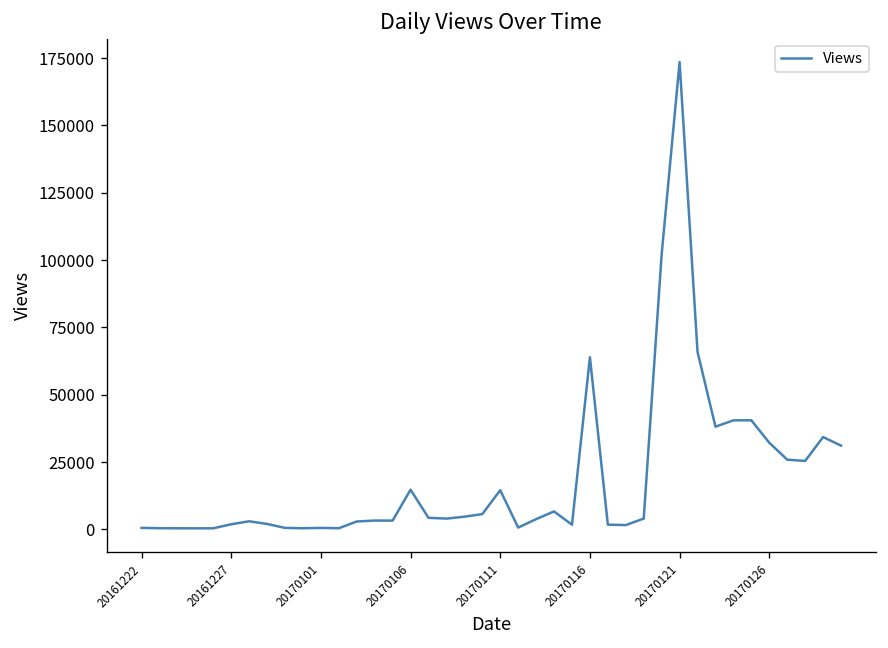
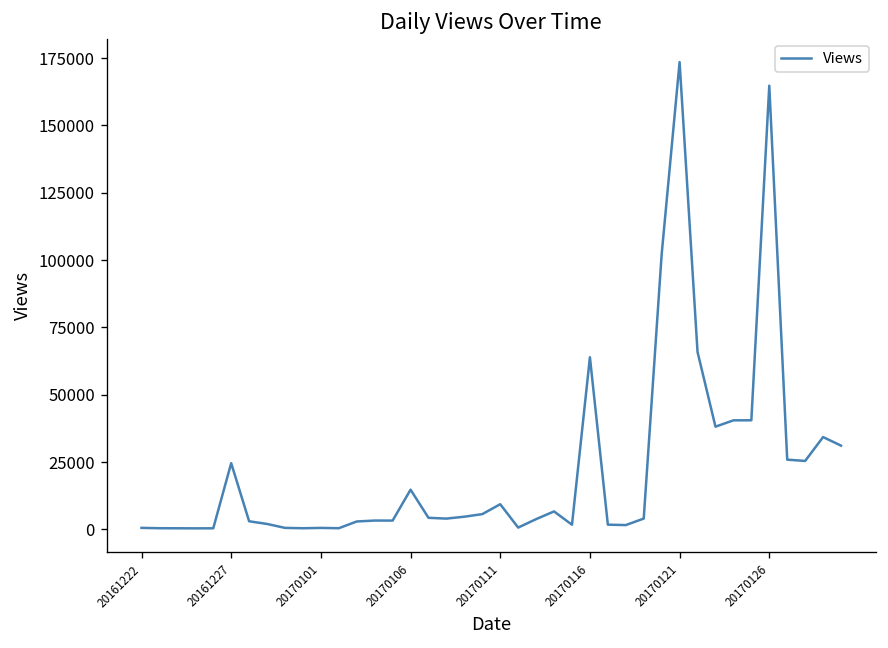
  {
    "20161222": 1000,
-   "20161227": 2000,
+   "20161227": 25000,
    "20170101": 1000,
    "20170106": 15000,
-   "20170111": 15000,
+   "20170111": 9000,
    "20170116": 64000,
    "20170121": 174000,
-   "20170126": 32000
+   "20170126": 165000
  }
